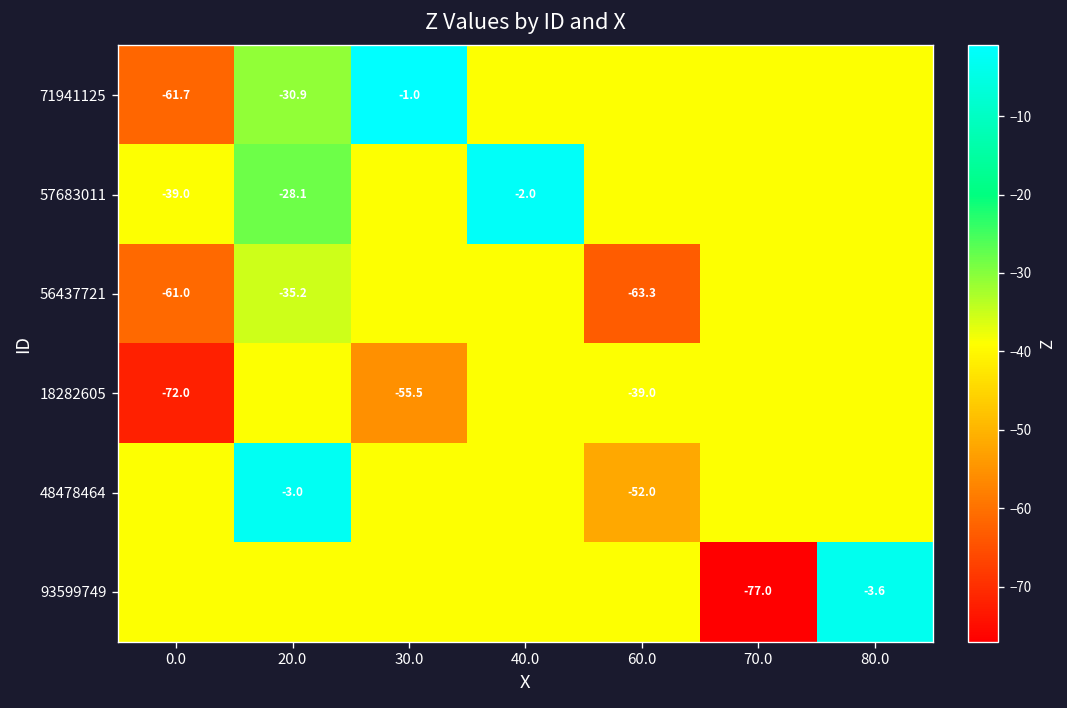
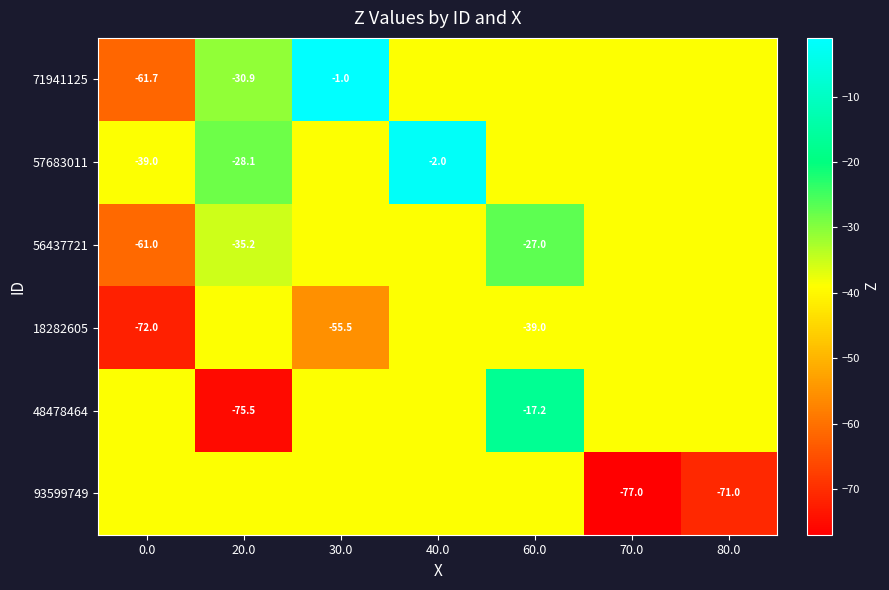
  {
    "71941125": {
      "0.0": -61.7,
      "20.0": -30.9,
      "30.0": -1.0
    },
    "57683011": {
      "0.0": -39.0,
      "20.0": -28.1,
      "40.0": -2.0
    },
    "56437721": {
      "0.0": -61.0,
      "20.0": -35.2,
-     "60.0": -63.3
+     "60.0": -27.0
    },
    "18282605": {
      "0.0": -72.0,
      "30.0": -55.5,
      "60.0": -39.0
    },
    "48478464": {
-     "20.0": -3.0,
-     "60.0": -52.0
+     "20.0": -75.5,
+     "60.0": -17.2
    },
    "93599749": {
      "70.0": -77.0,
-     "80.0": -3.6
+     "80.0": -71.0
    }
  }
